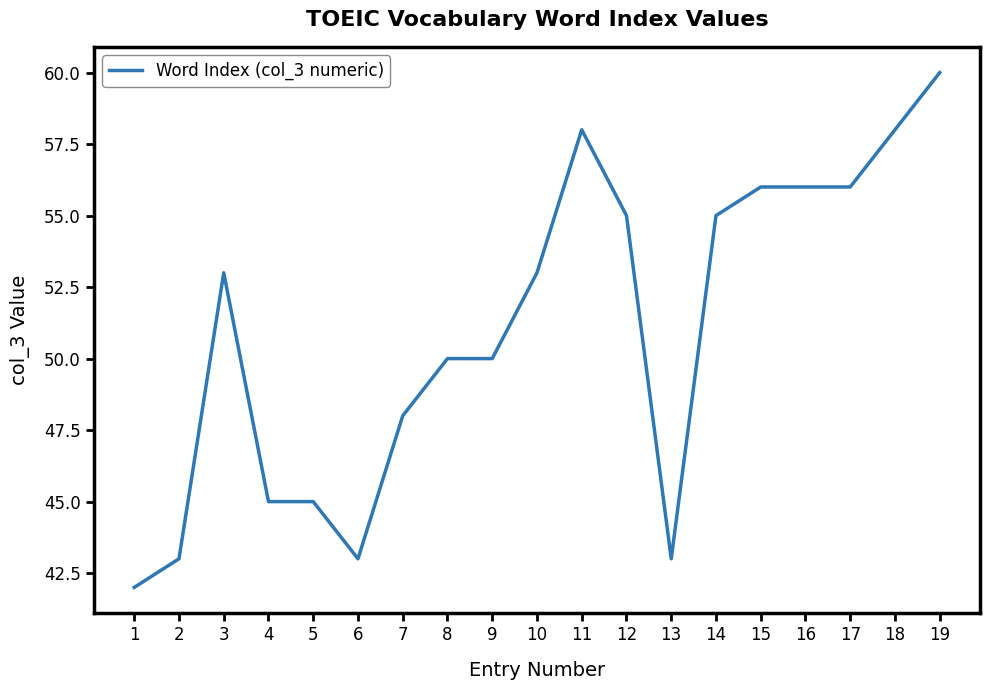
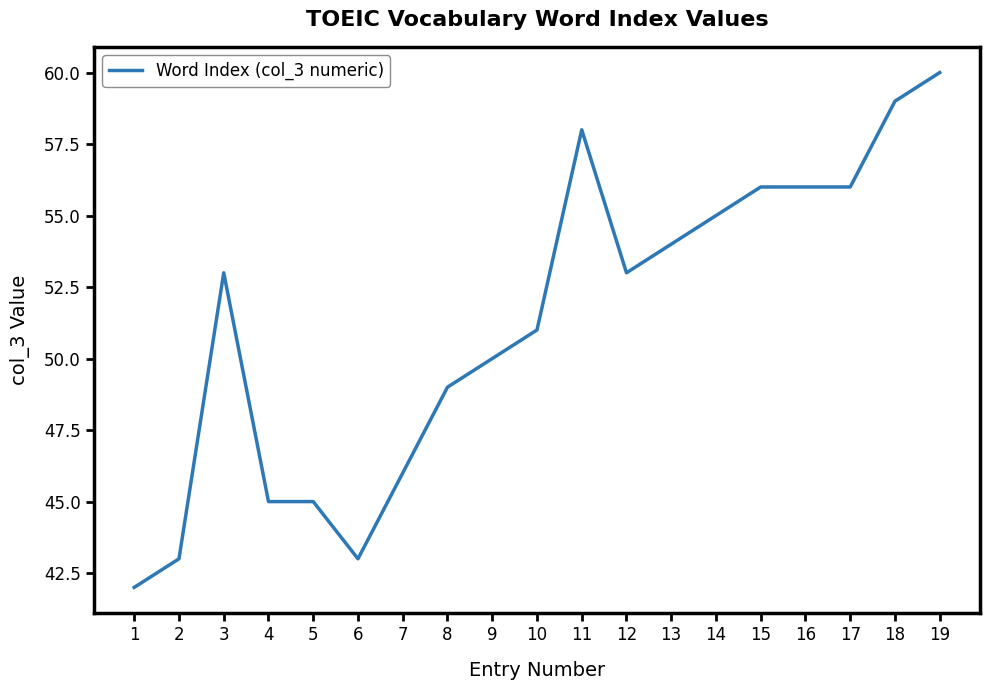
  {
    "1": 42,
    "2": 43,
    "3": 53,
    "4": 45,
    "5": 45,
    "6": 43,
-   "7": 48,
-   "8": 50,
+   "7": 46,
+   "8": 49,
    "9": 50,
-   "10": 53,
+   "10": 51,
    "11": 58,
-   "12": 55,
-   "13": 43,
+   "12": 53,
+   "13": 54,
    "14": 55,
    "15": 56,
    "16": 56,
    "17": 56,
-   "18": 58,
+   "18": 59,
    "19": 60
  }
